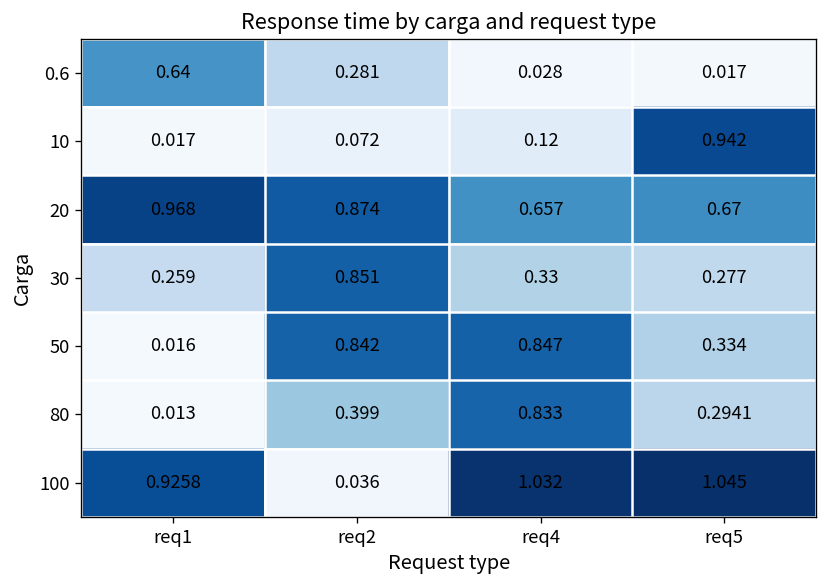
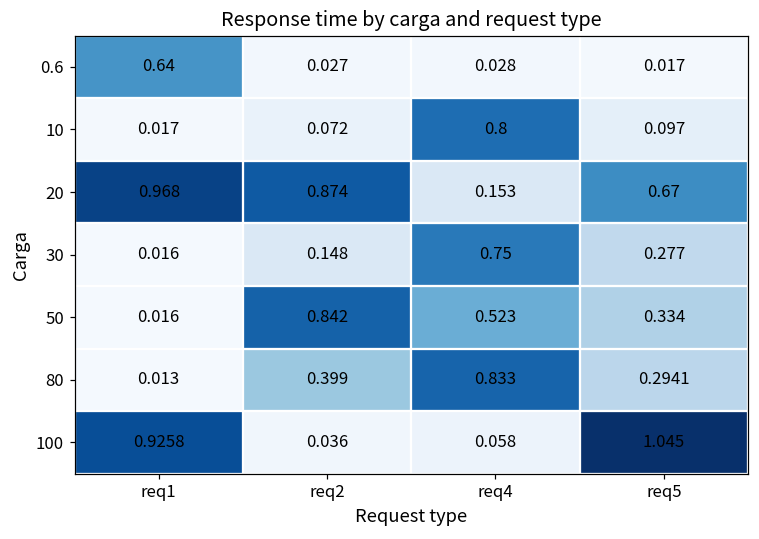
  {
    "0.6": {
      "req1": 0.64,
-     "req2": 0.281,
+     "req2": 0.027,
      "req4": 0.028,
      "req5": 0.017
    },
    "10": {
      "req1": 0.017,
      "req2": 0.072,
-     "req4": 0.12,
-     "req5": 0.942
+     "req4": 0.8,
+     "req5": 0.097
    },
    "20": {
      "req1": 0.968,
      "req2": 0.874,
-     "req4": 0.657,
+     "req4": 0.153,
      "req5": 0.67
    },
    "30": {
-     "req1": 0.259,
-     "req2": 0.851,
-     "req4": 0.33,
+     "req1": 0.016,
+     "req2": 0.148,
+     "req4": 0.75,
      "req5": 0.277
    },
    "50": {
      "req1": 0.016,
      "req2": 0.842,
-     "req4": 0.847,
+     "req4": 0.523,
      "req5": 0.334
    },
    "80": {
      "req1": 0.013,
      "req2": 0.399,
      "req4": 0.833,
      "req5": 0.2941
    },
    "100": {
      "req1": 0.9258,
      "req2": 0.036,
-     "req4": 1.032,
+     "req4": 0.058,
      "req5": 1.045
    }
  }
